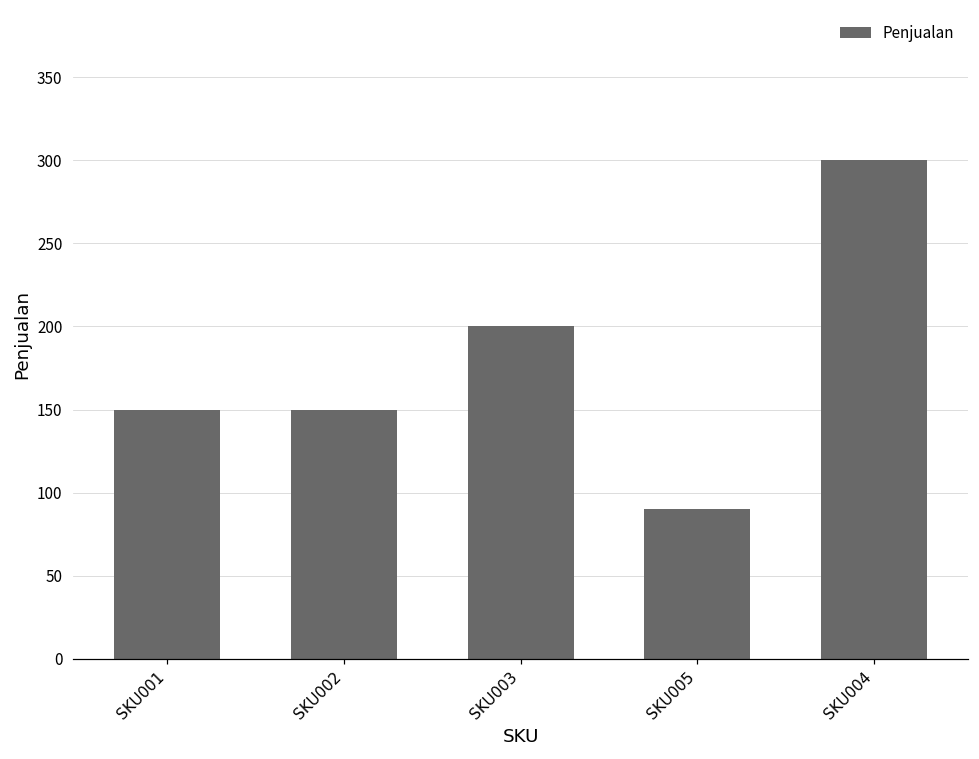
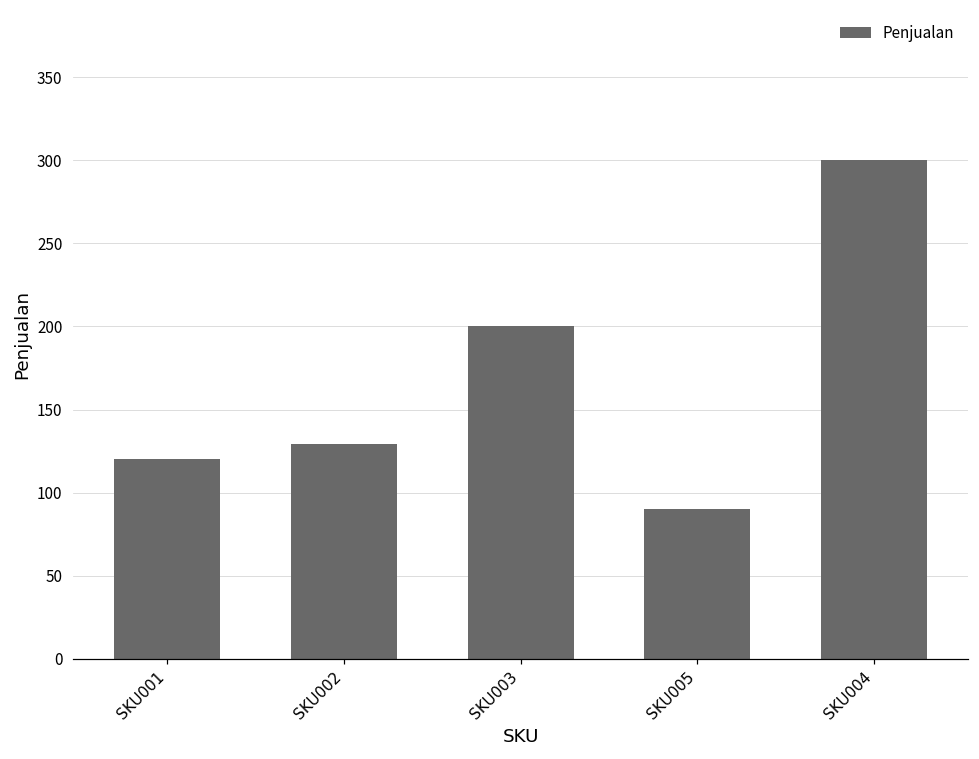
  {
-   "SKU001": 150,
-   "SKU002": 150,
+   "SKU001": 120,
+   "SKU002": 129,
    "SKU003": 200,
    "SKU005": 90,
    "SKU004": 300
  }
